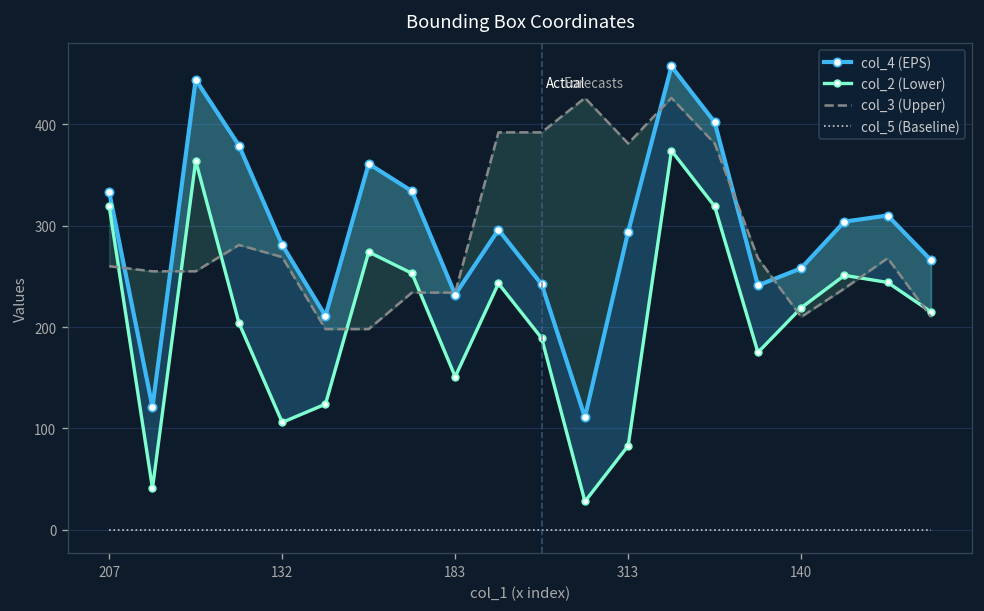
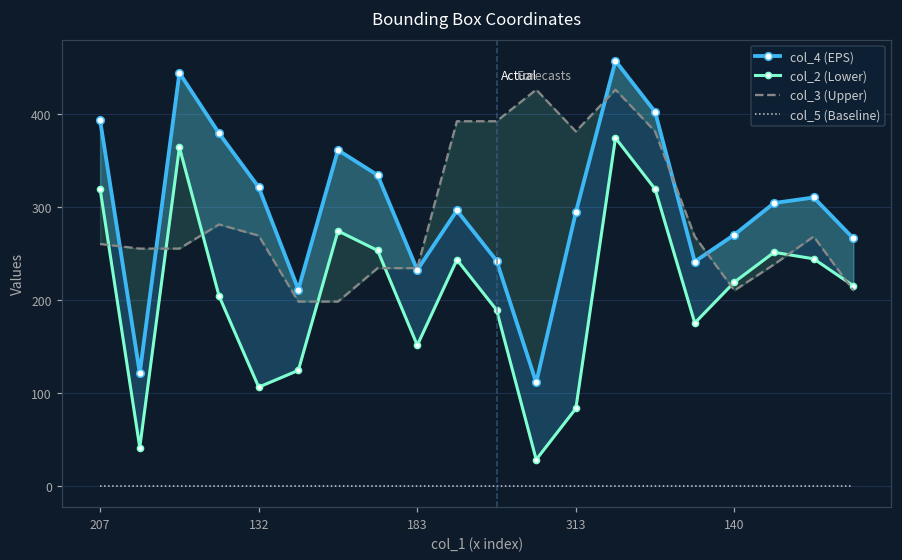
  {
    "col_4 (EPS)": {
-     "207": 330,
-     "132": 280,
+     "207": 390,
+     "132": 320,
      "313": 290,
-     "140": 260
+     "140": 270
    },
    "col_3 (Upper)": {
      "207": 260,
      "132": 270,
      "140": 210
    },
    "col_5 (Baseline)": {
      "207": 0,
      "132": 0,
      "183": 0,
      "313": 0,
      "140": 0
    }
  }
